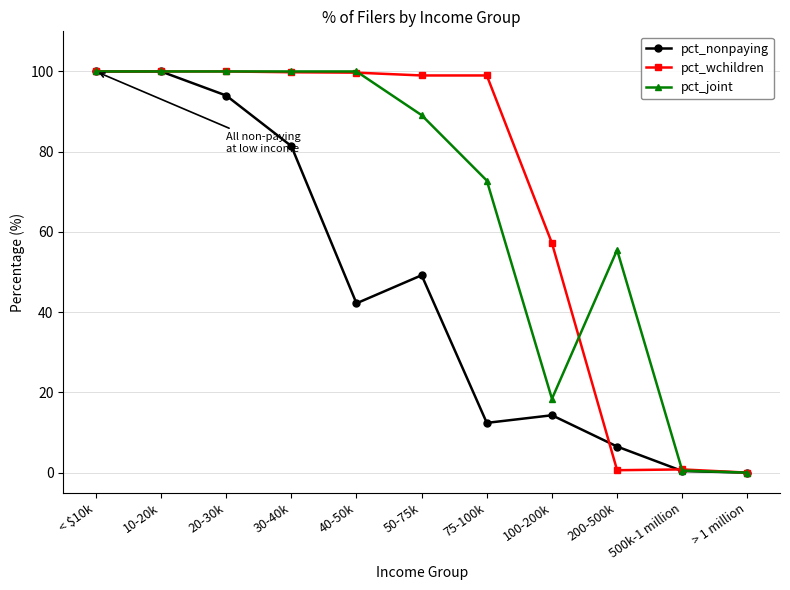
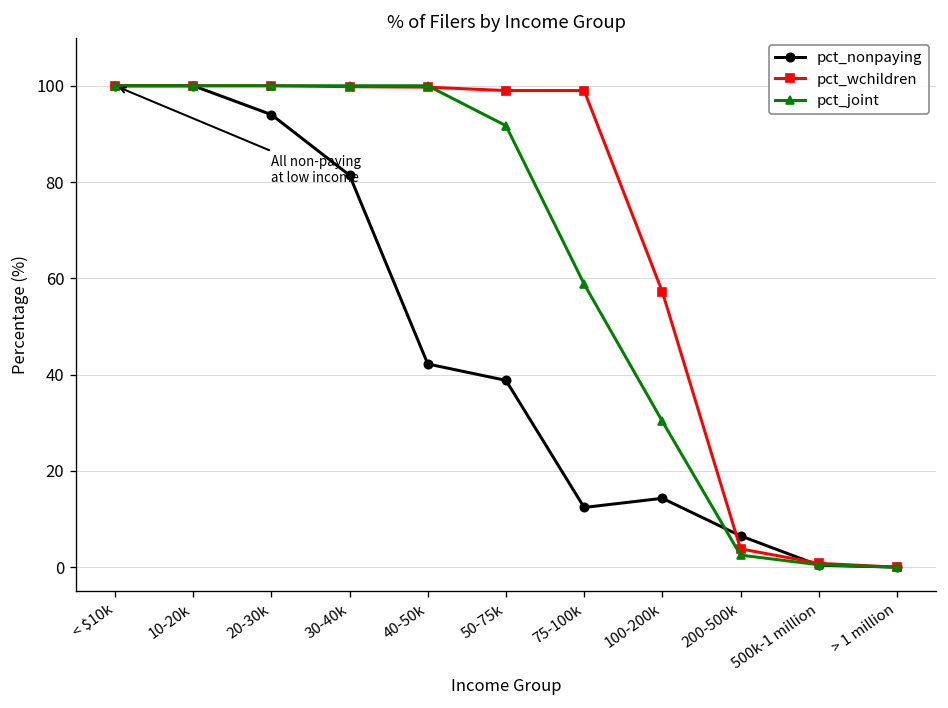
  {
    "pct_nonpaying": {
      "20-30k": 94,
      "30-40k": 81,
      "40-50k": 42,
-     "50-75k": 49,
+     "50-75k": 39,
      "75-100k": 12,
      "100-200k": 14,
      "200-500k": 7
    },
    "pct_wchildren": {
      "50-75k": 99,
      "75-100k": 99,
      "100-200k": 57,
-     "200-500k": 1
+     "200-500k": 4
    },
    "pct_joint": {
-     "50-75k": 89,
-     "75-100k": 73,
-     "100-200k": 18,
-     "200-500k": 56
+     "50-75k": 92,
+     "75-100k": 59,
+     "100-200k": 30,
+     "200-500k": 3
    }
  }
